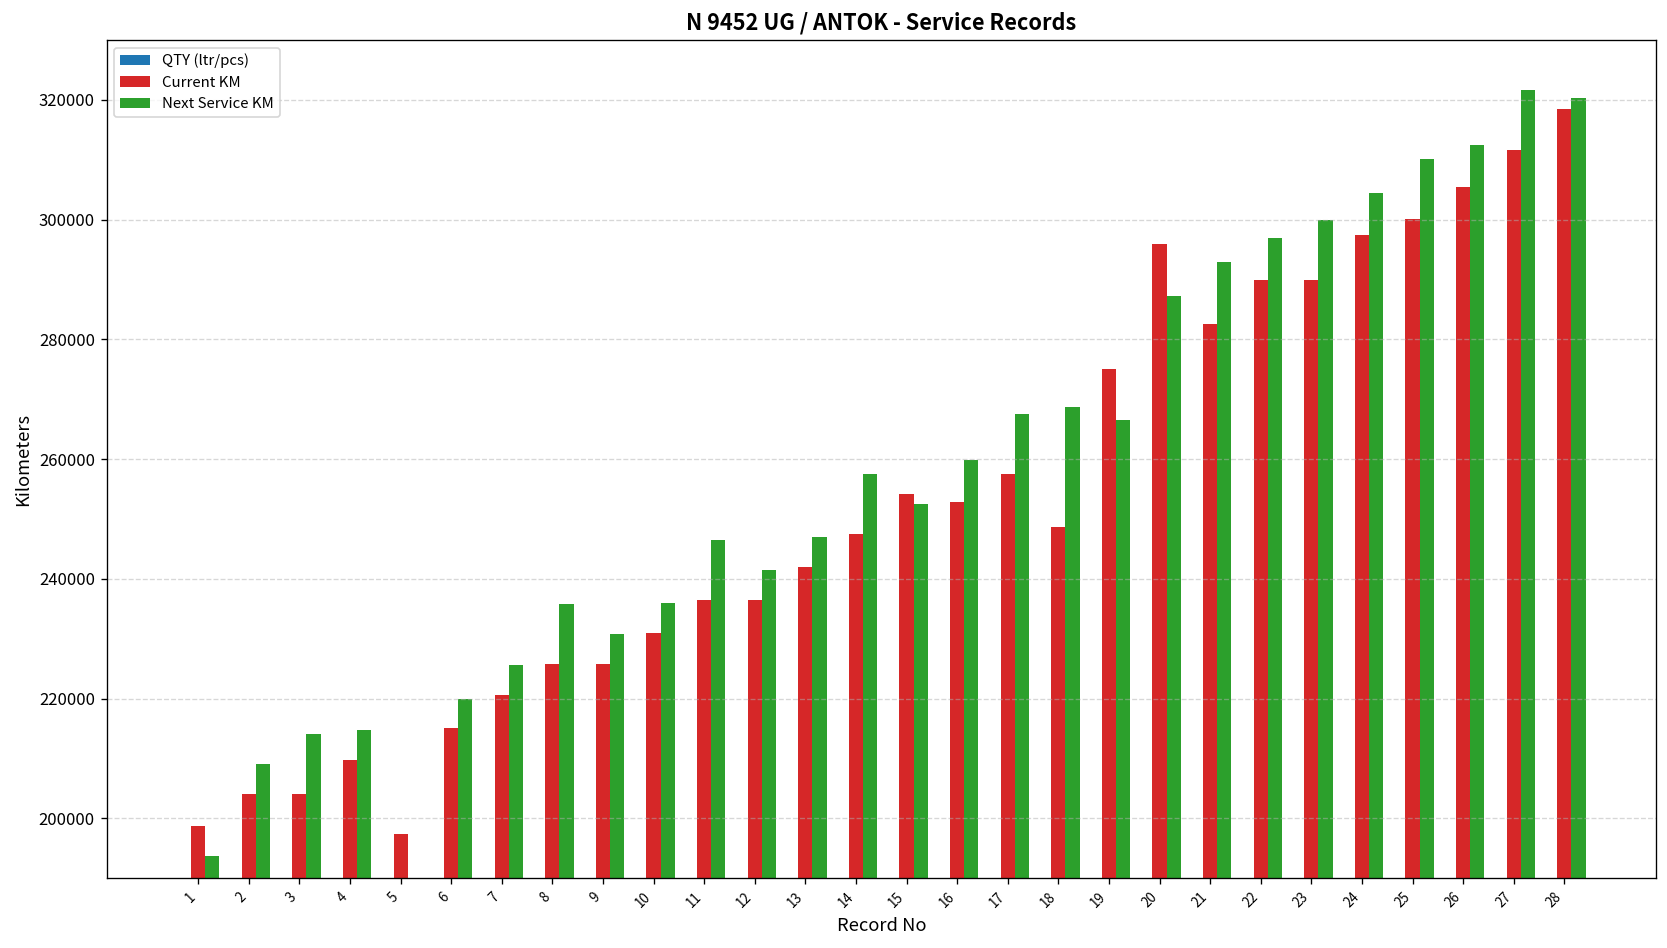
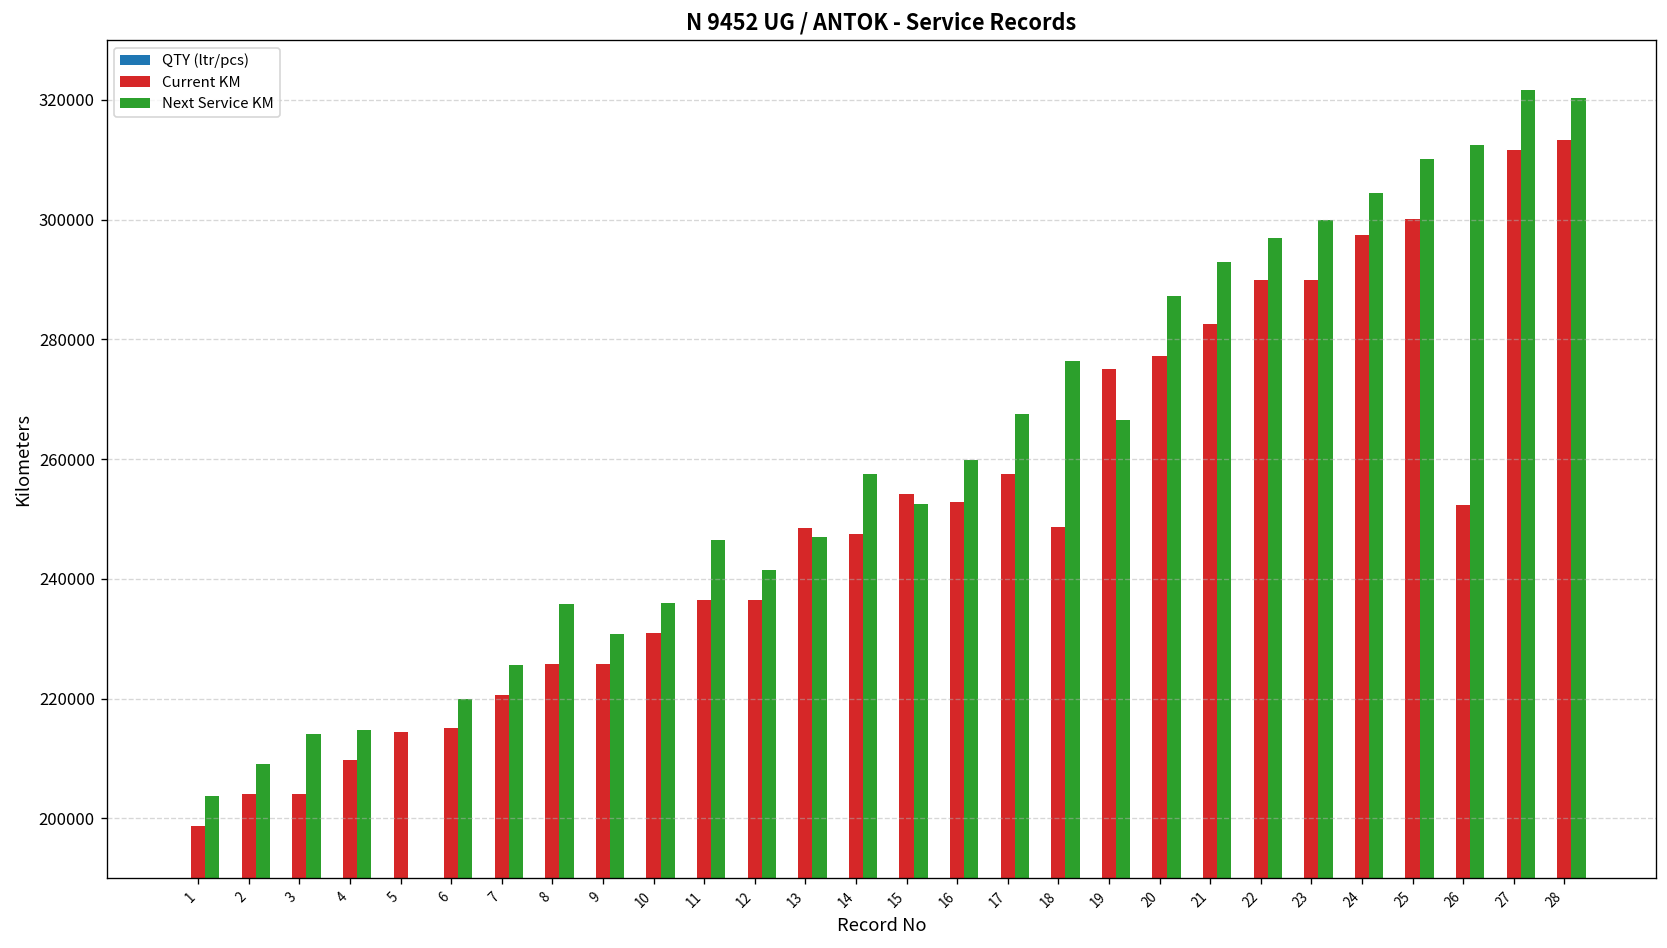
  {
    "Current KM": {
      "1": 199000,
      "2": 204000,
      "3": 204000,
      "4": 210000,
-     "5": 197000,
+     "5": 214000,
      "6": 215000,
      "7": 221000,
      "8": 226000,
      "9": 226000,
      "10": 231000,
      "11": 236000,
      "12": 236000,
-     "13": 242000,
+     "13": 249000,
      "14": 248000,
      "15": 254000,
      "16": 253000,
      "17": 258000,
      "18": 249000,
      "19": 275000,
-     "20": 296000,
+     "20": 277000,
      "21": 283000,
      "22": 290000,
      "23": 290000,
      "24": 297000,
      "25": 300000,
-     "26": 305000,
+     "26": 252000,
      "27": 312000,
-     "28": 318000
+     "28": 313000
    },
    "Next Service KM": {
-     "1": 194000,
+     "1": 204000,
      "2": 209000,
      "3": 214000,
      "4": 215000,
      "6": 220000,
      "7": 226000,
      "8": 236000,
      "9": 231000,
      "10": 236000,
      "11": 246000,
      "12": 241000,
      "13": 247000,
      "14": 258000,
      "15": 253000,
      "16": 260000,
      "17": 268000,
-     "18": 269000,
+     "18": 276000,
      "19": 267000,
      "20": 287000,
      "21": 293000,
      "22": 297000,
      "23": 300000,
      "24": 304000,
      "25": 310000,
      "26": 312000,
      "27": 322000,
      "28": 320000
    }
  }
